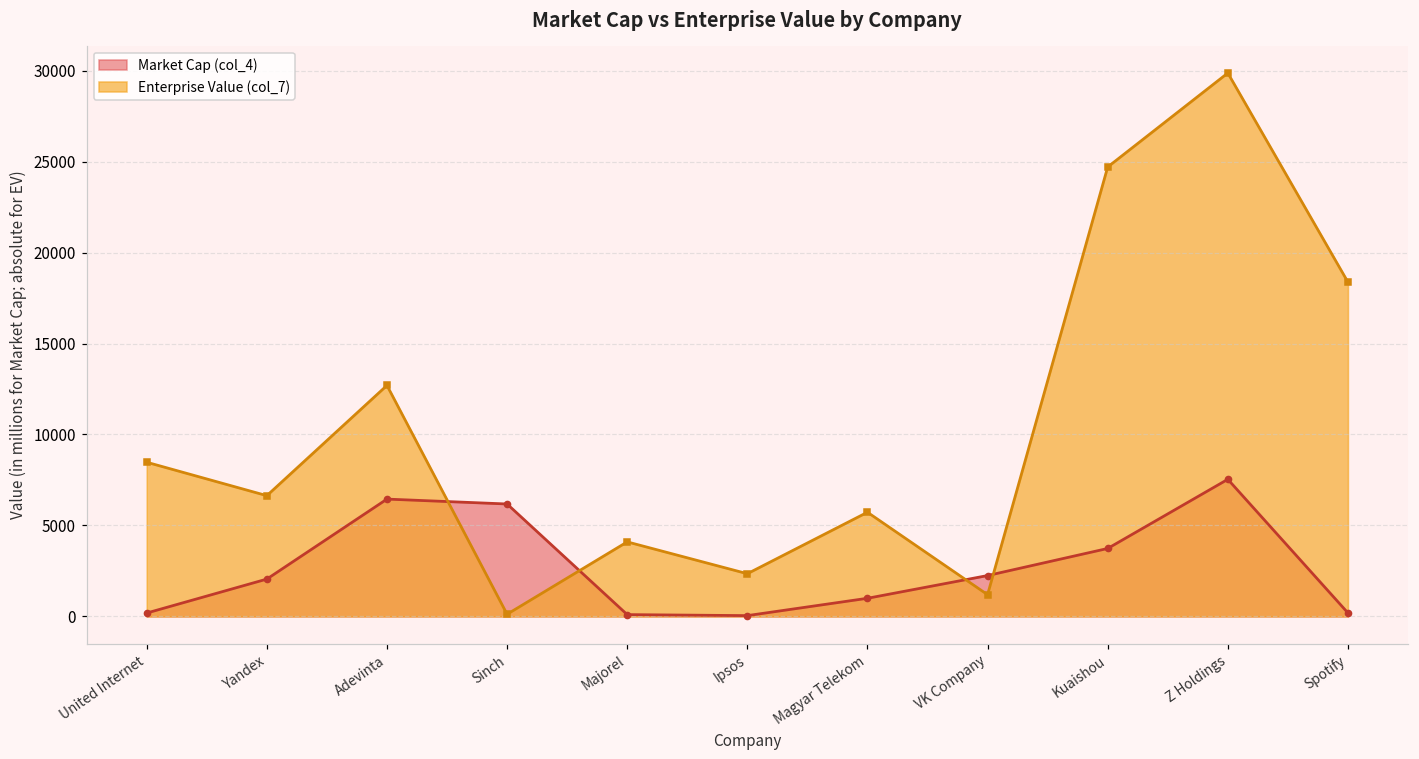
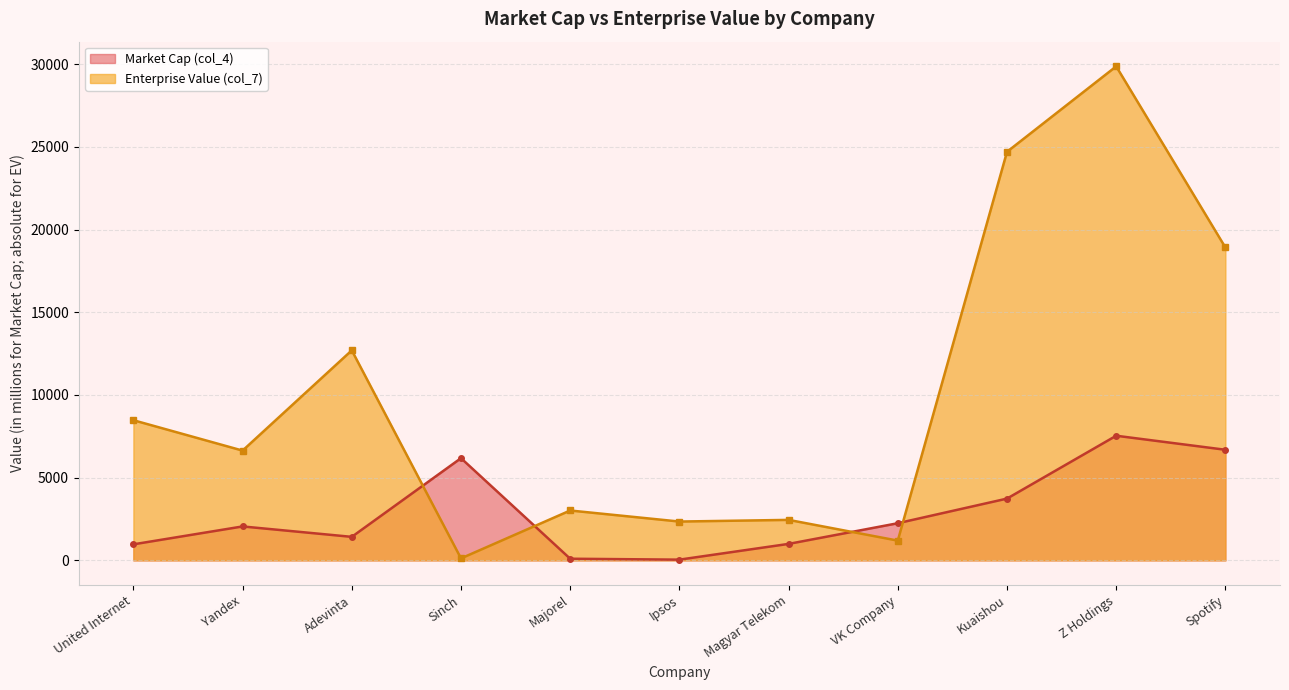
  {
    "Market Cap (col_4)": {
-     "United Internet": 200,
+     "United Internet": 1000,
      "Yandex": 2100,
-     "Adevinta": 6400,
+     "Adevinta": 1400,
      "Sinch": 6200,
      "Majorel": 100,
      "Ipsos": 0,
      "Magyar Telekom": 1000,
      "VK Company": 2200,
      "Kuaishou": 3700,
      "Z Holdings": 7500,
-     "Spotify": 200
+     "Spotify": 6700
    },
    "Enterprise Value (col_7)": {
      "United Internet": 8500,
      "Yandex": 6600,
      "Adevinta": 12700,
      "Sinch": 100,
-     "Majorel": 4100,
+     "Majorel": 3000,
      "Ipsos": 2300,
-     "Magyar Telekom": 5700,
+     "Magyar Telekom": 2400,
      "VK Company": 1200,
      "Kuaishou": 24700,
      "Z Holdings": 29900,
-     "Spotify": 18400
+     "Spotify": 18900
    }
  }
